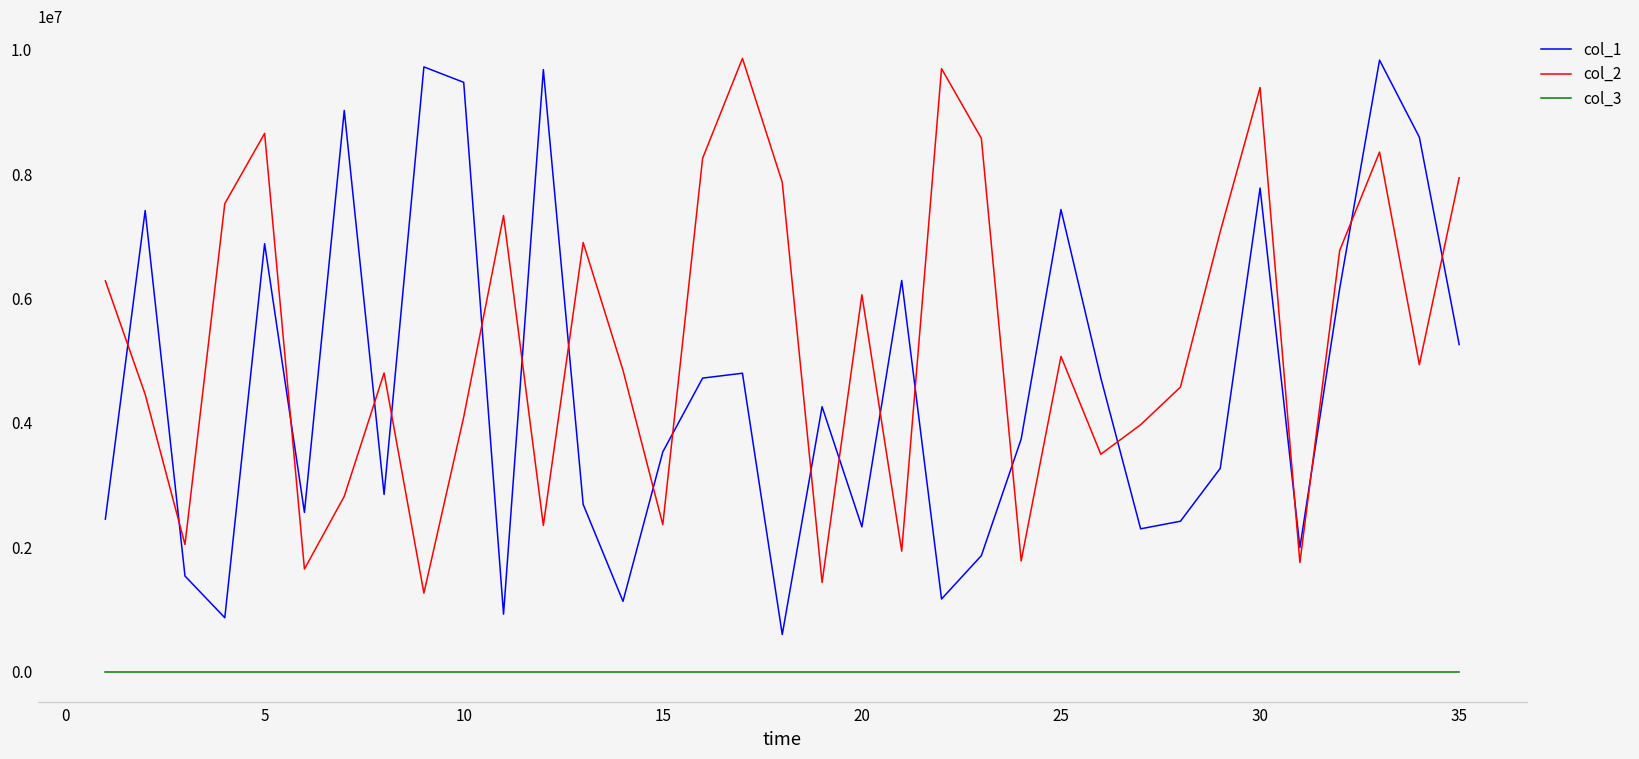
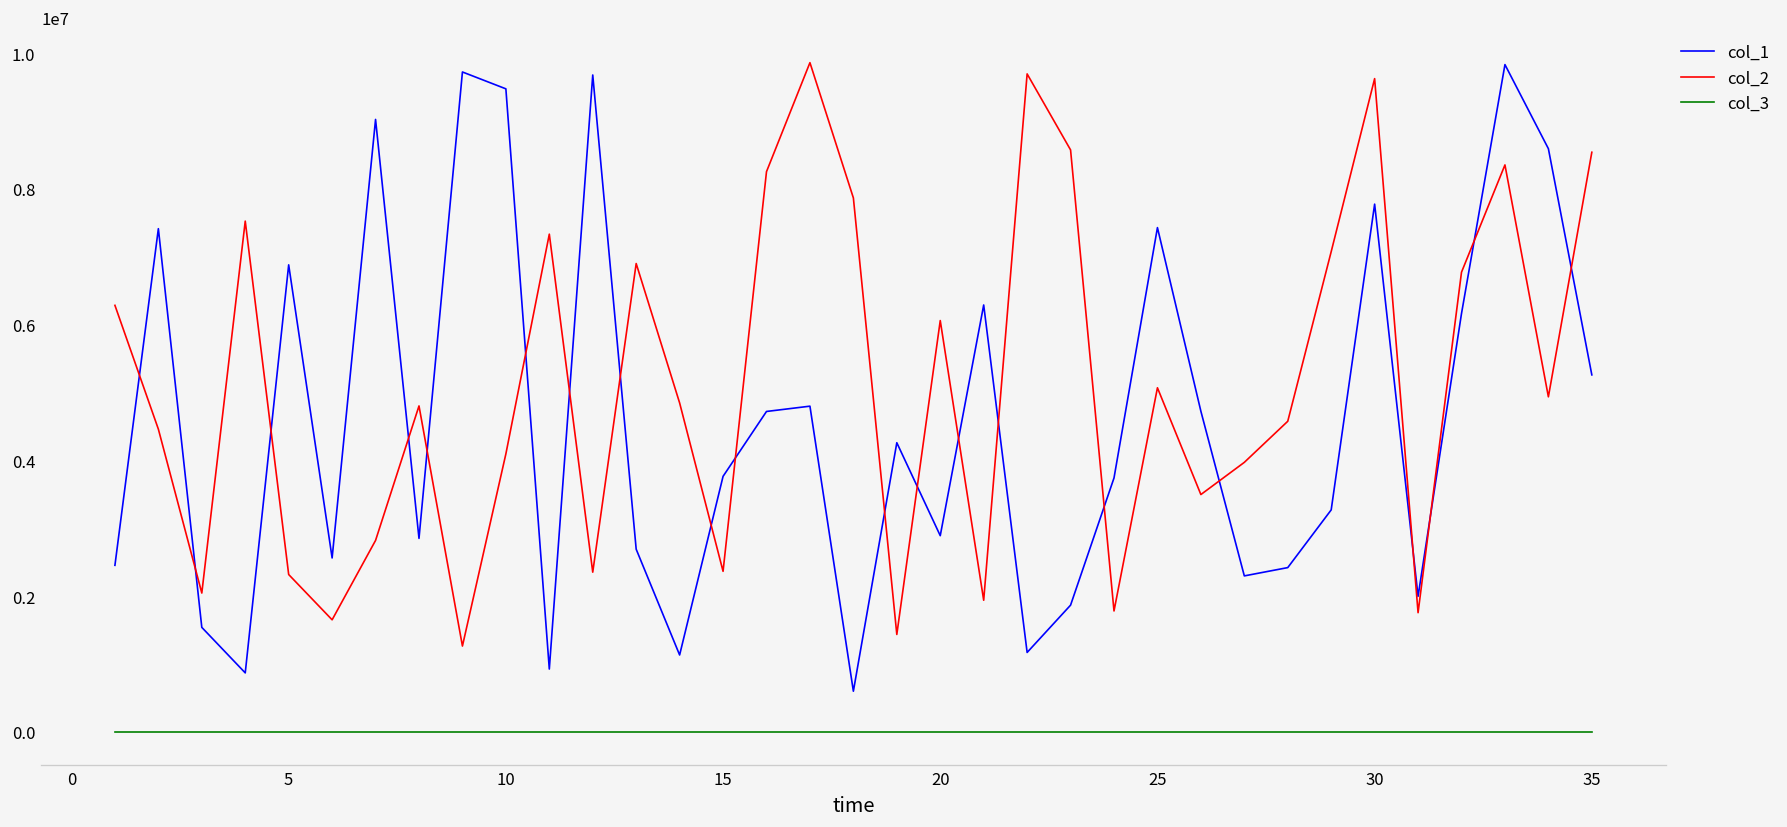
  {
    "col_1": {
      "5": 6900000,
      "10": 9500000,
-     "15": 3500000,
-     "20": 2300000,
+     "15": 3800000,
+     "20": 2900000,
      "25": 7400000,
      "30": 7800000,
      "35": 5300000
    },
    "col_2": {
-     "5": 8700000,
+     "5": 2300000,
      "10": 4100000,
      "15": 2400000,
      "20": 6100000,
      "25": 5100000,
-     "30": 9400000,
-     "35": 7900000
+     "30": 9600000,
+     "35": 8500000
    },
    "col_3": {
      "5": 0,
      "10": 0,
      "15": 0,
      "20": 0,
      "25": 0,
      "30": 0,
      "35": 0
    }
  }
